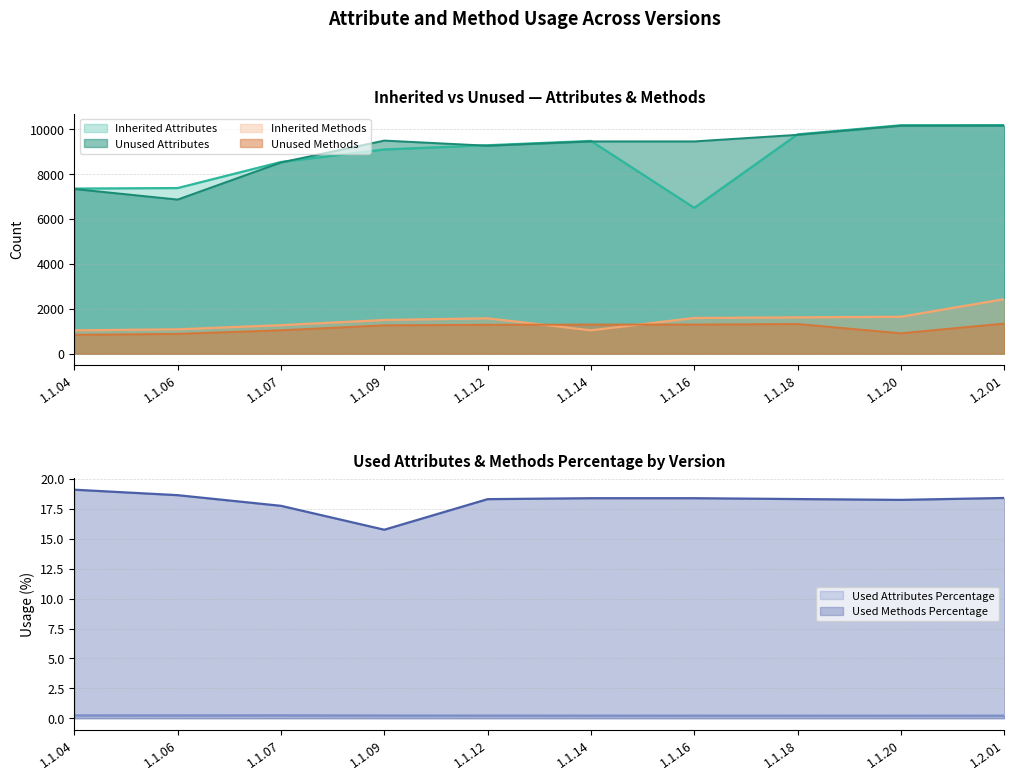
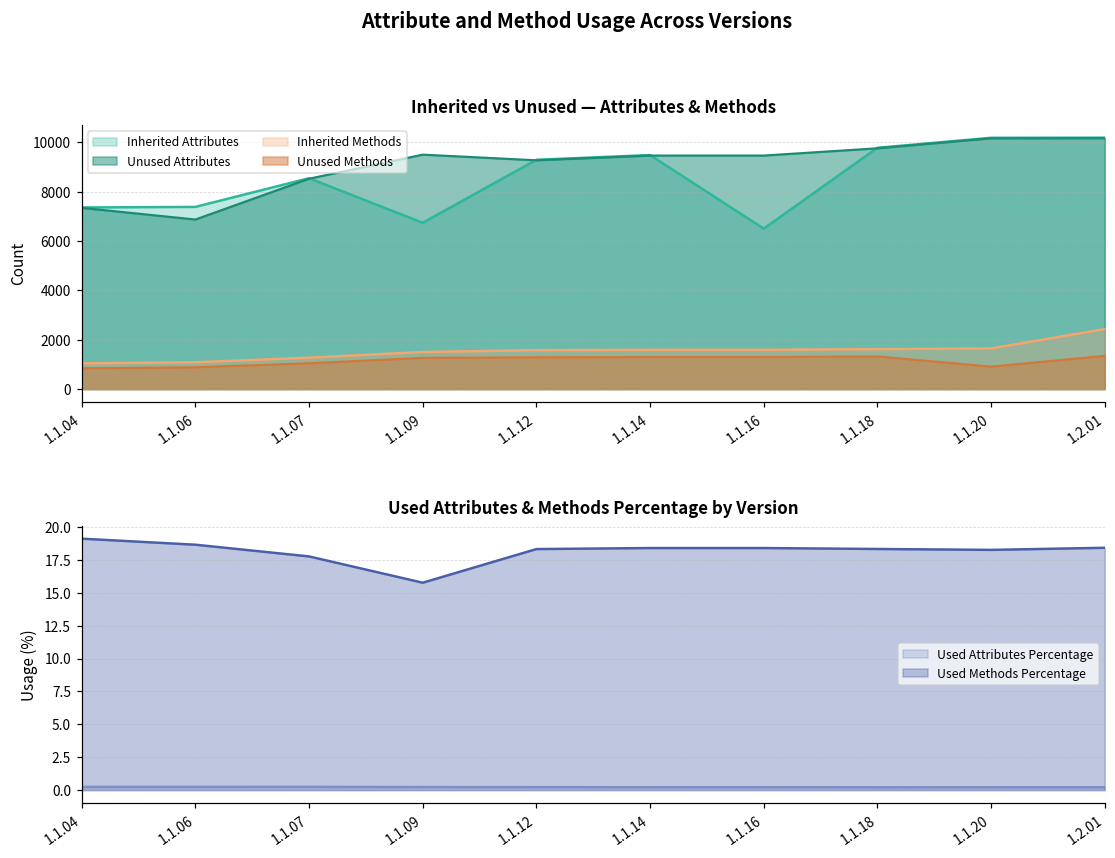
  {
    "Inherited vs Unused — Attributes & Methods": {
      "Inherited Attributes": {
        "1.1.06": 7400,
-       "1.1.09": 9100,
+       "1.1.09": 6700,
        "1.1.16": 6500
      },
      "Unused Attributes": {
        "1.1.06": 6900,
        "1.1.09": 9500,
        "1.1.16": 9500
      },
      "Inherited Methods": {
        "1.1.04": 1000,
        "1.1.06": 1100,
        "1.1.07": 1300,
        "1.1.09": 1500,
        "1.1.12": 1600,
-       "1.1.14": 1000,
+       "1.1.14": 1600,
        "1.1.16": 1600,
        "1.1.18": 1600,
        "1.1.20": 1600,
        "1.2.01": 2400
      },
      "Unused Methods": {
        "1.1.04": 800,
        "1.1.06": 900,
        "1.1.07": 1000,
        "1.1.09": 1300,
        "1.1.12": 1300,
        "1.1.14": 1300,
        "1.1.16": 1300,
        "1.1.18": 1300,
        "1.1.20": 900,
        "1.2.01": 1300
      }
    }
  }
